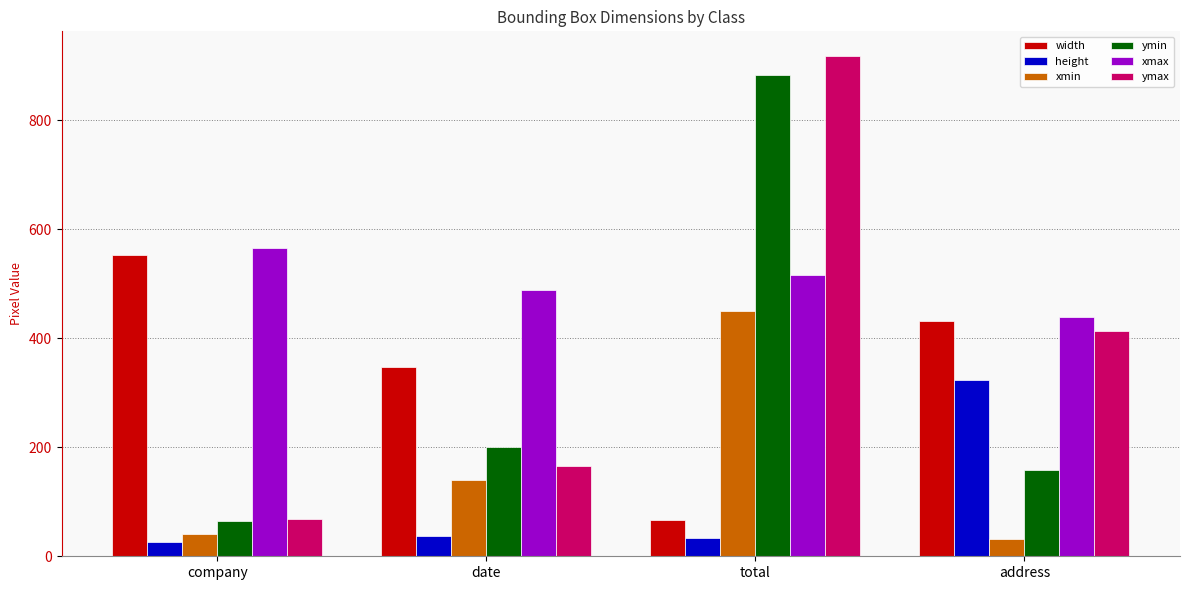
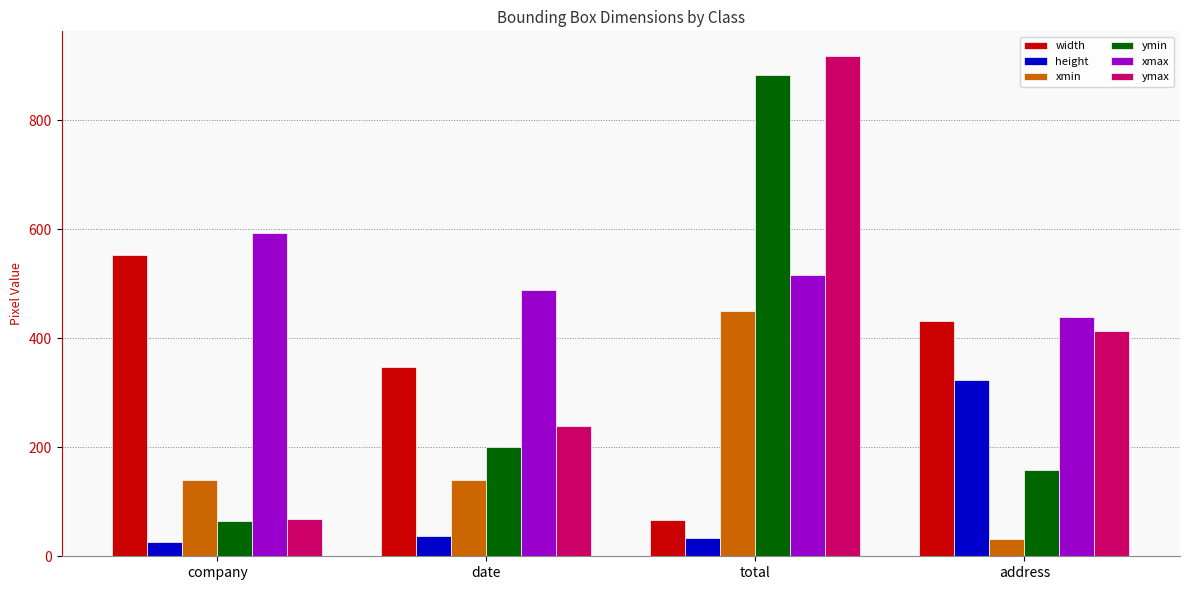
  {
    "width": {
      "company": 550,
      "date": 350,
      "total": 70,
      "address": 430
    },
    "height": {
      "company": 30,
      "date": 40,
      "total": 30,
      "address": 320
    },
    "xmin": {
-     "company": 40,
+     "company": 140,
      "date": 140,
      "total": 450,
      "address": 30
    },
    "ymin": {
      "company": 60,
      "date": 200,
      "total": 880,
      "address": 160
    },
    "xmax": {
-     "company": 570,
+     "company": 590,
      "date": 490,
      "total": 520,
      "address": 440
    },
    "ymax": {
      "company": 70,
-     "date": 170,
+     "date": 240,
      "total": 920,
      "address": 410
    }
  }
